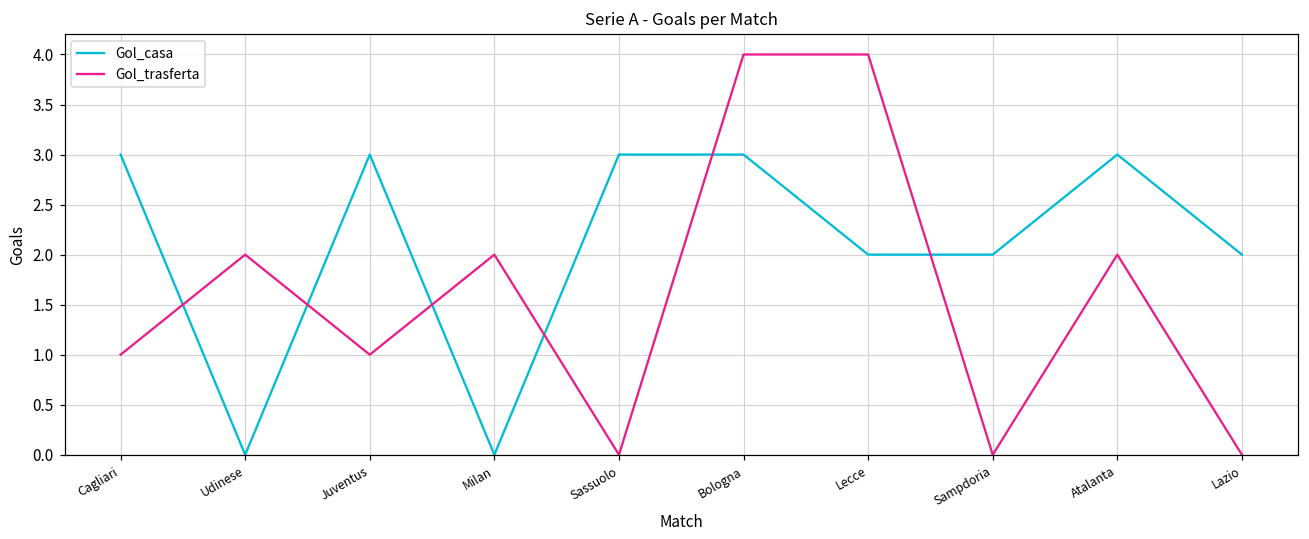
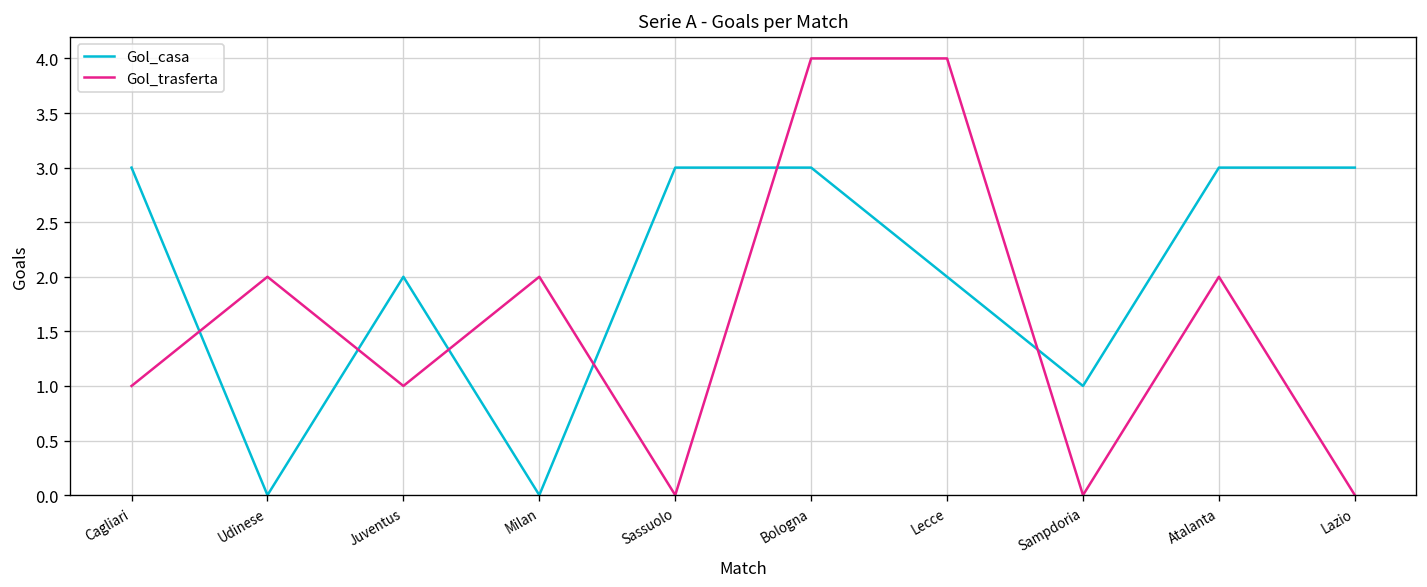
  {
    "Gol_casa": {
      "Cagliari": 3,
      "Udinese": 0,
-     "Juventus": 3,
+     "Juventus": 2,
      "Milan": 0,
      "Sassuolo": 3,
      "Bologna": 3,
      "Lecce": 2,
-     "Sampdoria": 2,
+     "Sampdoria": 1,
      "Atalanta": 3,
-     "Lazio": 2
+     "Lazio": 3
    },
    "Gol_trasferta": {
      "Cagliari": 1,
      "Udinese": 2,
      "Juventus": 1,
      "Milan": 2,
      "Sassuolo": 0,
      "Bologna": 4,
      "Lecce": 4,
      "Sampdoria": 0,
      "Atalanta": 2,
      "Lazio": 0
    }
  }
